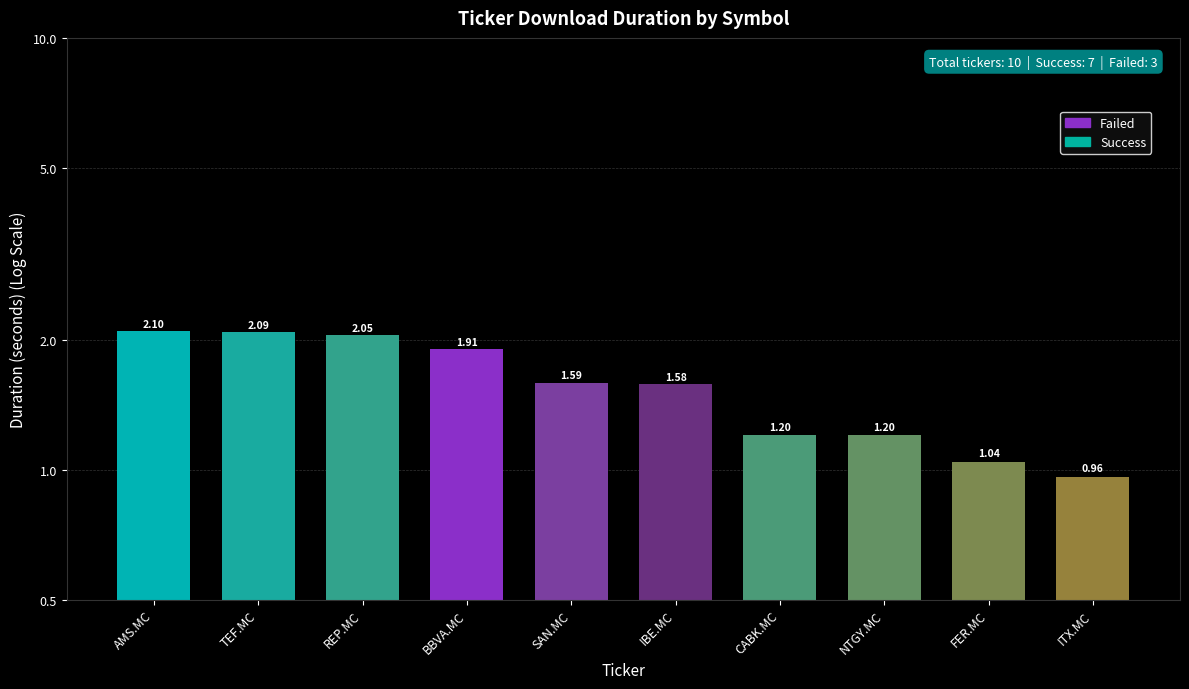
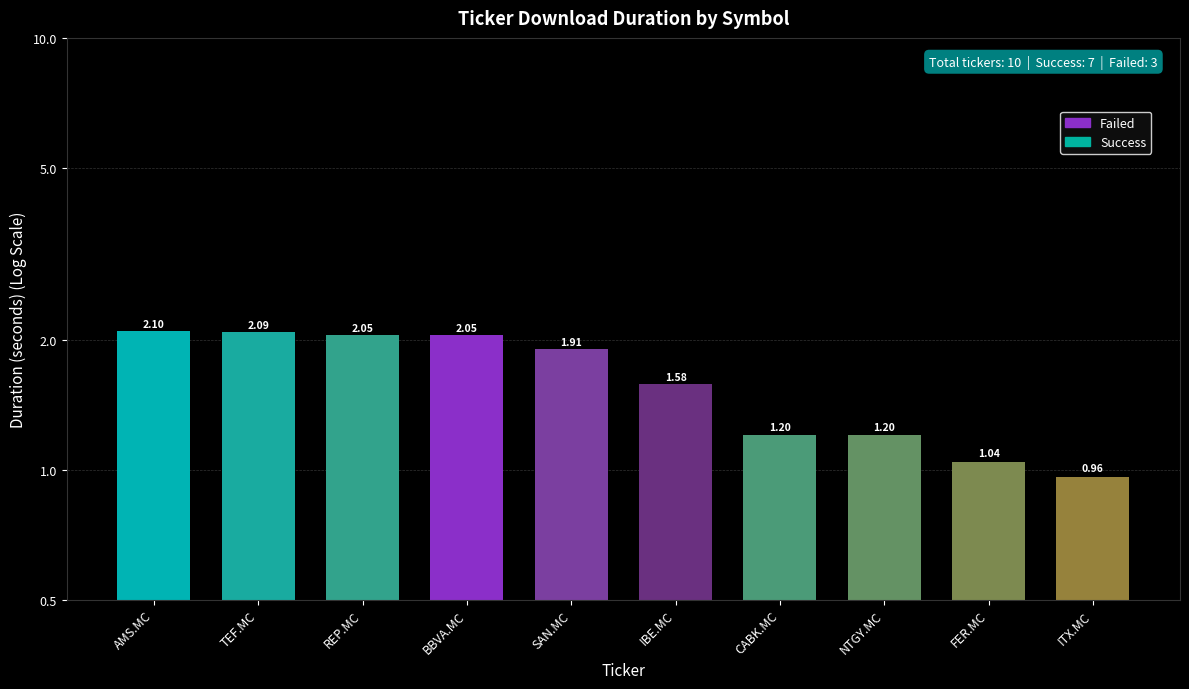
  {
    "AMS.MC": 2.10,
    "TEF.MC": 2.09,
    "REP.MC": 2.05,
-   "BBVA.MC": 1.91,
-   "SAN.MC": 1.59,
+   "BBVA.MC": 2.05,
+   "SAN.MC": 1.91,
    "IBE.MC": 1.58,
    "CABK.MC": 1.20,
    "NTGY.MC": 1.20,
    "FER.MC": 1.04,
    "ITX.MC": 0.96
  }
